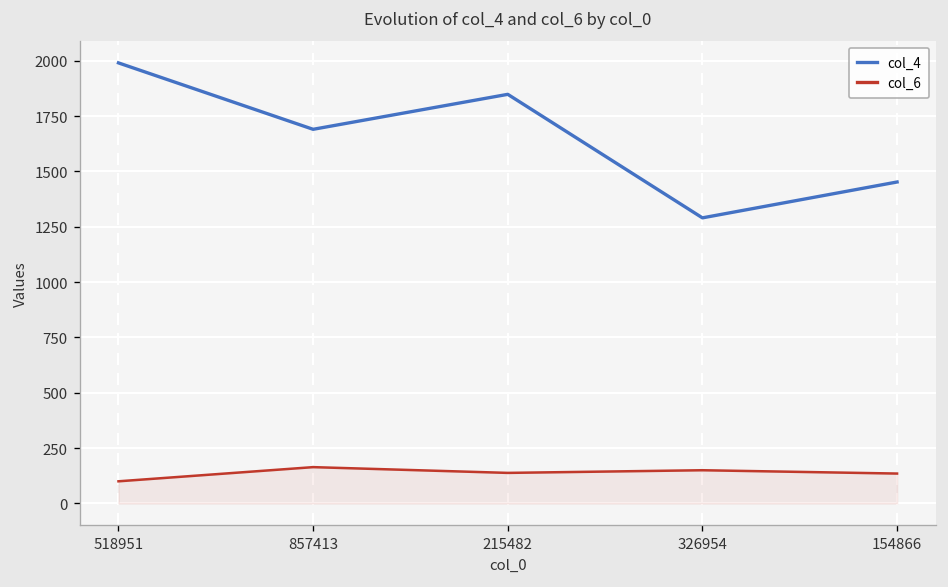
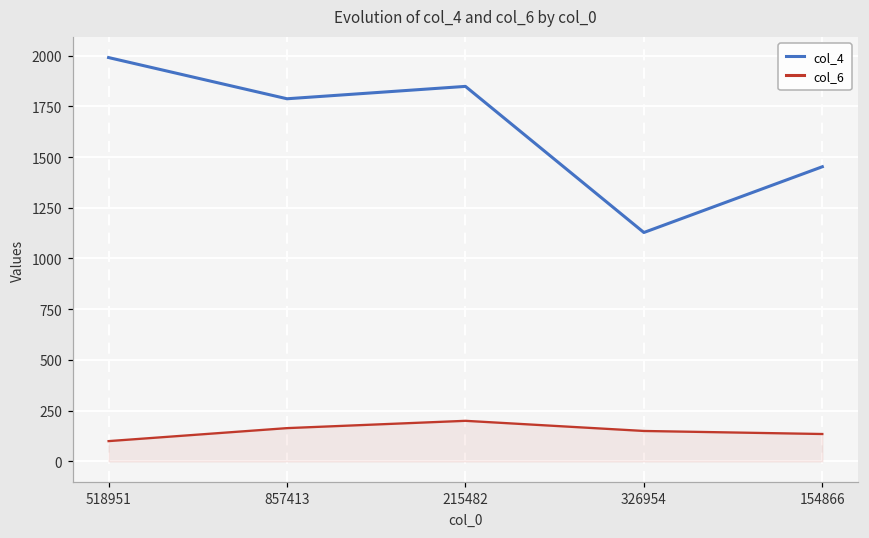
  {
    "col_4": {
      "518951": 1990,
-     "857413": 1690,
+     "857413": 1790,
      "215482": 1850,
-     "326954": 1290,
+     "326954": 1130,
      "154866": 1450
    },
    "col_6": {
      "518951": 100,
      "857413": 160,
-     "215482": 140,
+     "215482": 200,
      "326954": 150,
      "154866": 140
    }
  }
